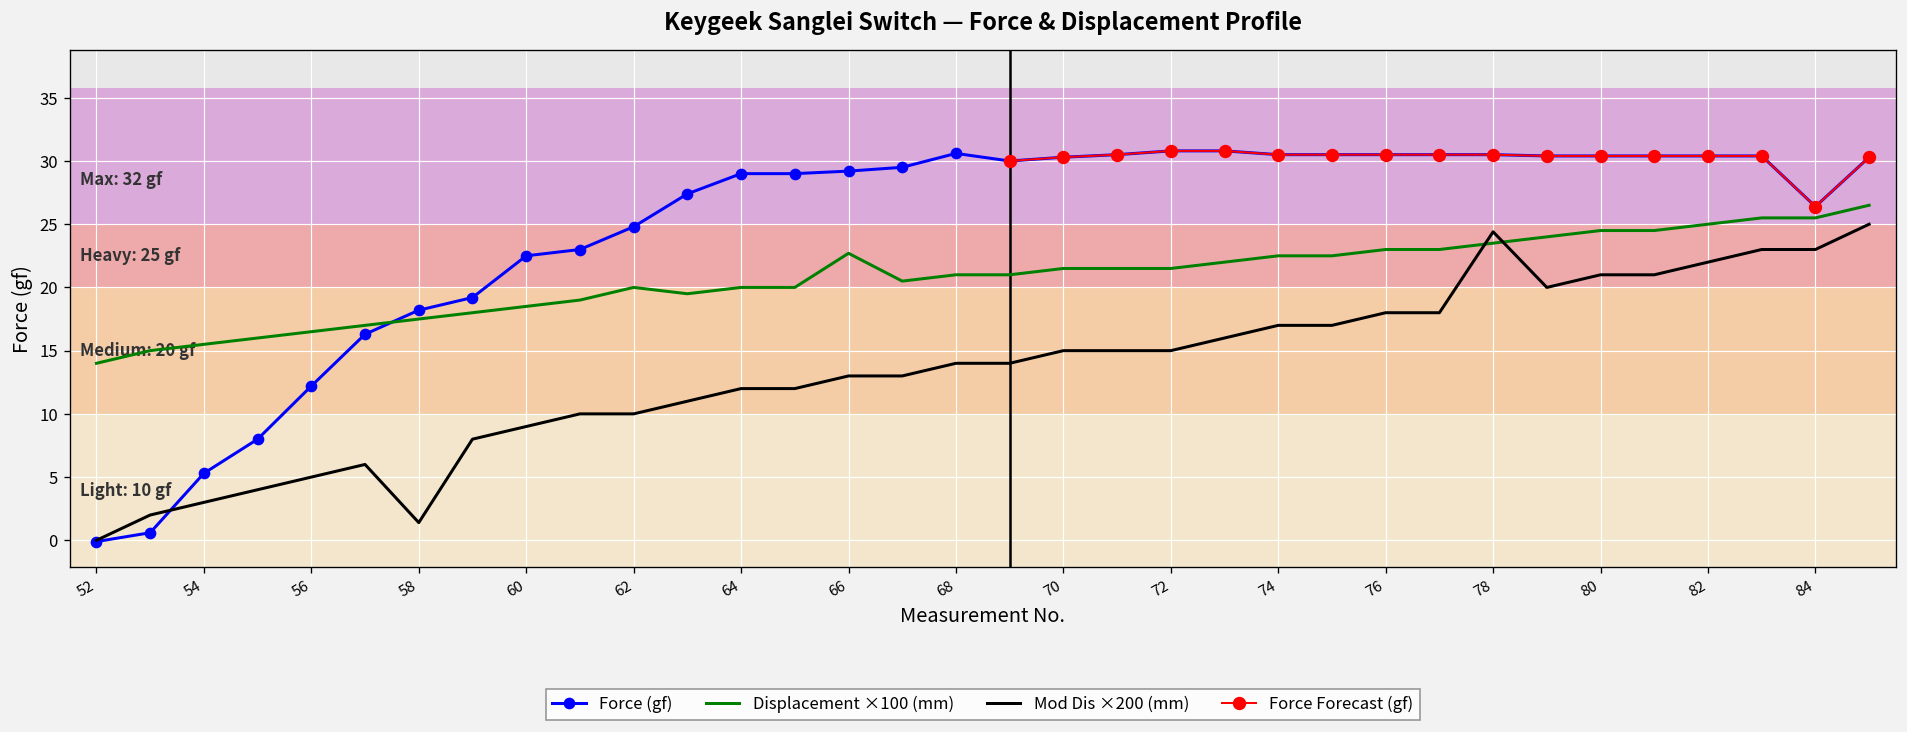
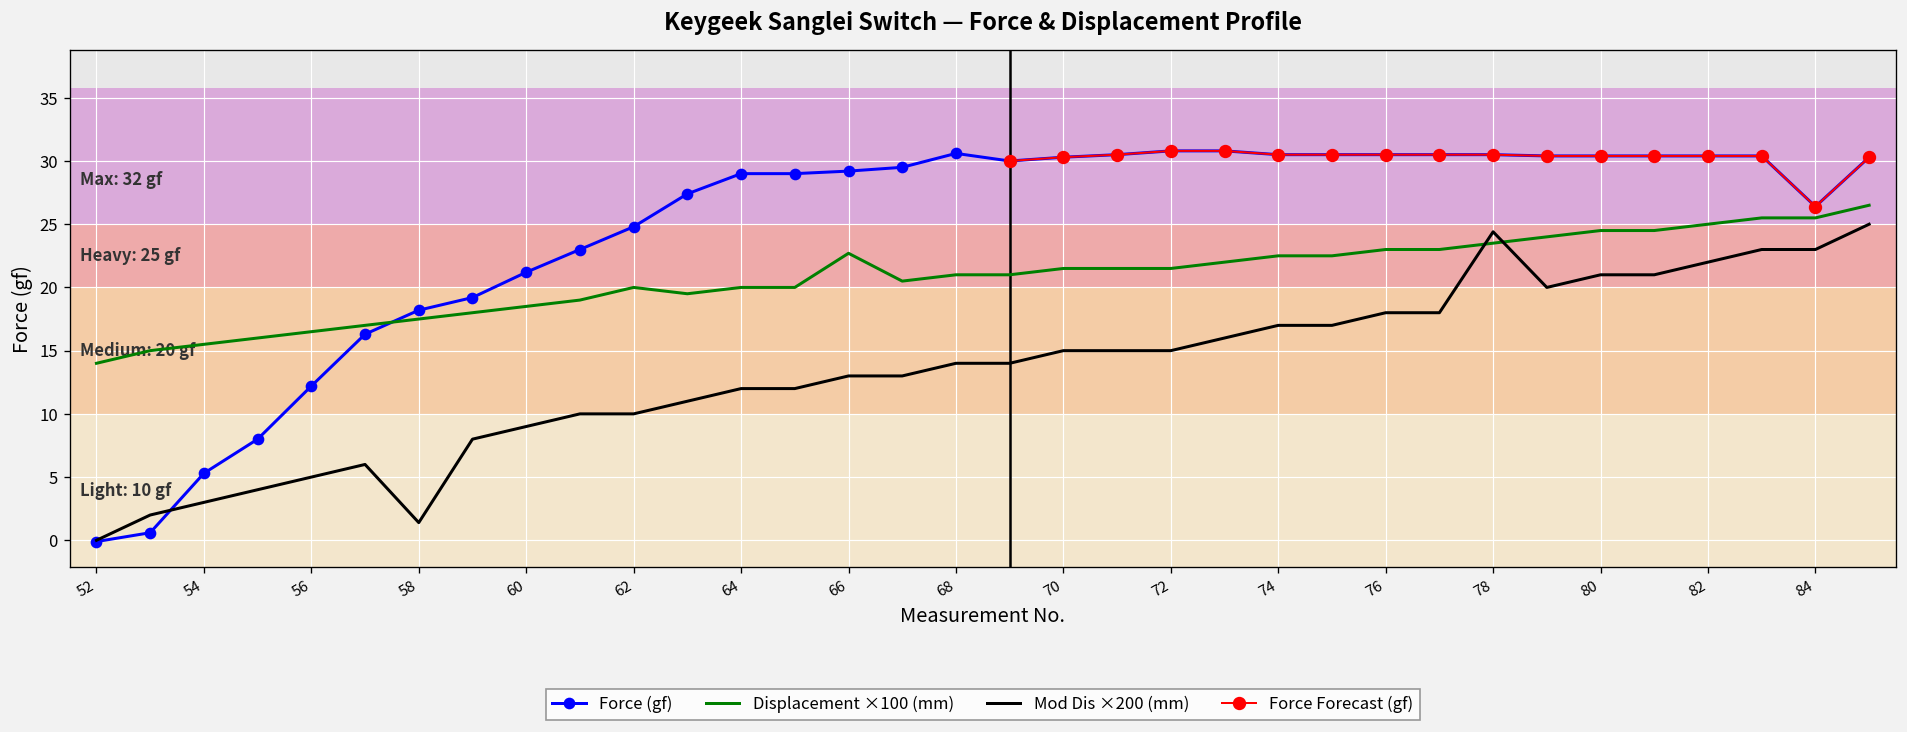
  {
    "Force (gf)": {
      "54": 5.3,
      "56": 12.2,
      "58": 18.2,
-     "60": 22.5,
+     "60": 21.2,
      "62": 24.8,
      "64": 29.0,
      "66": 29.2,
      "68": 30.6
    },
    "Displacement ×100 (mm)": {
      "52": 14.0,
      "54": 15.5,
      "56": 16.5,
      "58": 17.5,
      "60": 18.5,
      "62": 20.0,
      "64": 20.0,
      "66": 22.7,
      "68": 21.0,
      "70": 21.5,
      "72": 21.5,
      "74": 22.5,
      "76": 23.0,
      "78": 23.5,
      "80": 24.5,
      "82": 25.0,
      "84": 25.5
    },
    "Mod Dis ×200 (mm)": {
      "54": 3.0,
      "56": 5.0,
      "58": 1.4,
      "60": 9.0,
      "62": 10.0,
      "64": 12.0,
      "66": 13.0,
      "68": 14.0,
      "70": 15.0,
      "72": 15.0,
      "74": 17.0,
      "76": 18.0,
      "78": 24.4,
      "80": 21.0,
      "82": 22.0,
      "84": 23.0
    }
  }
